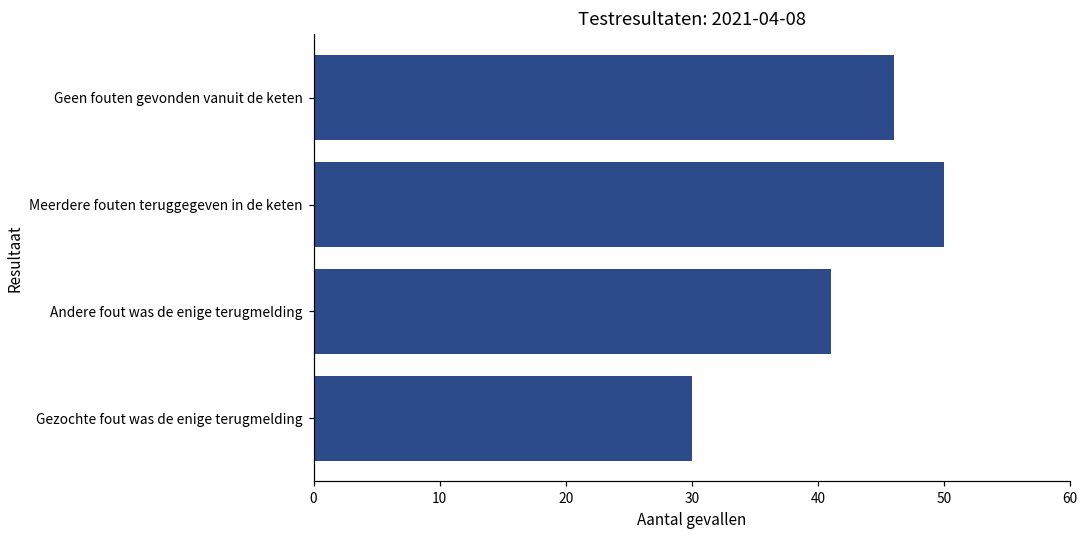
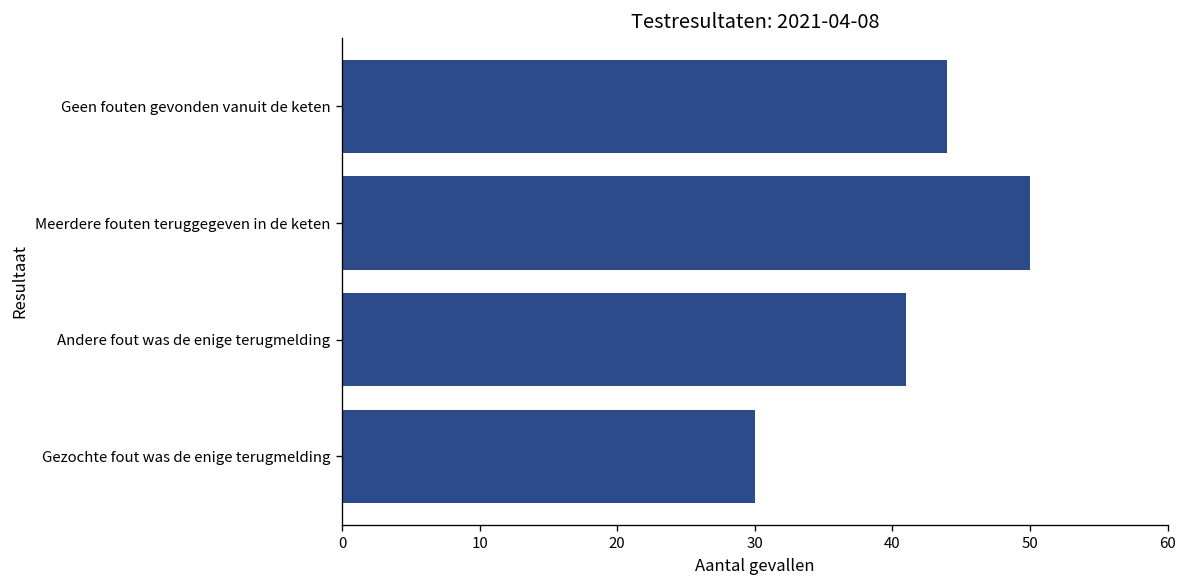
  {
-   "Geen fouten gevonden vanuit de keten": 46,
+   "Geen fouten gevonden vanuit de keten": 44,
    "Meerdere fouten teruggegeven in de keten": 50,
    "Andere fout was de enige terugmelding": 41,
    "Gezochte fout was de enige terugmelding": 30
  }
